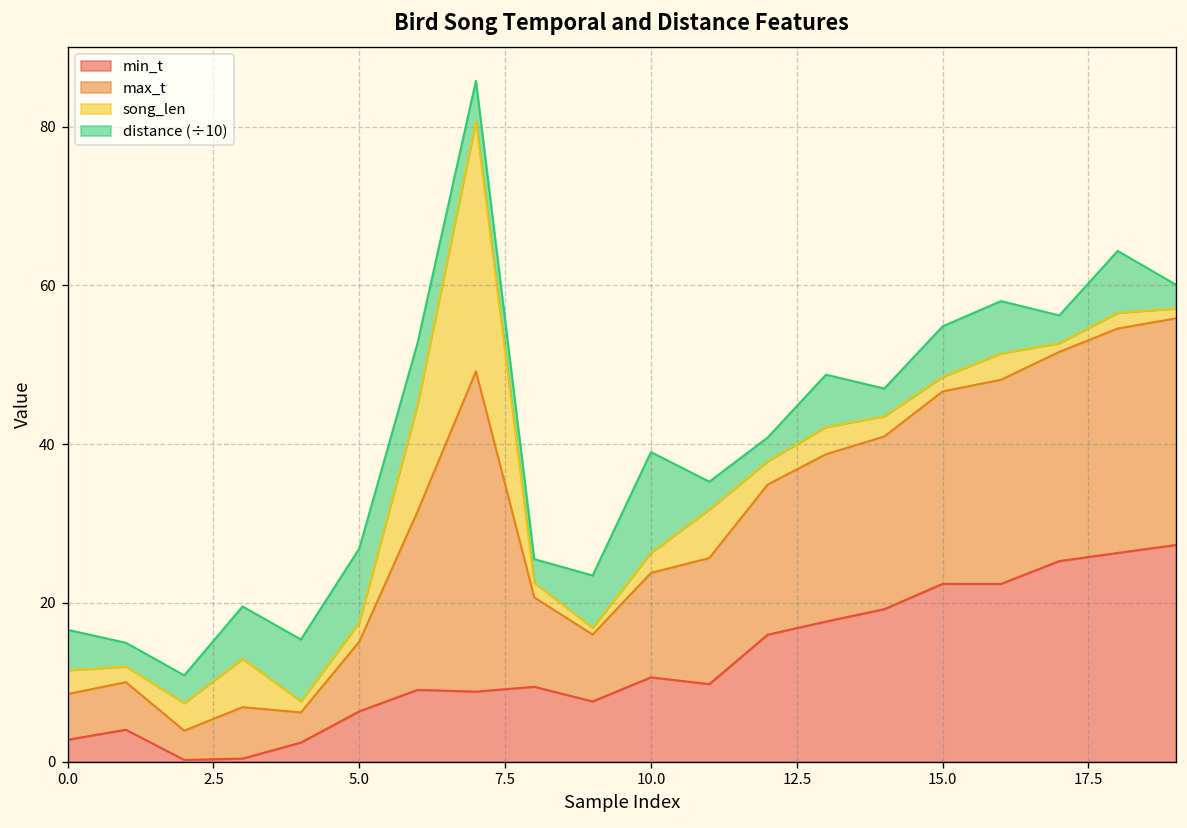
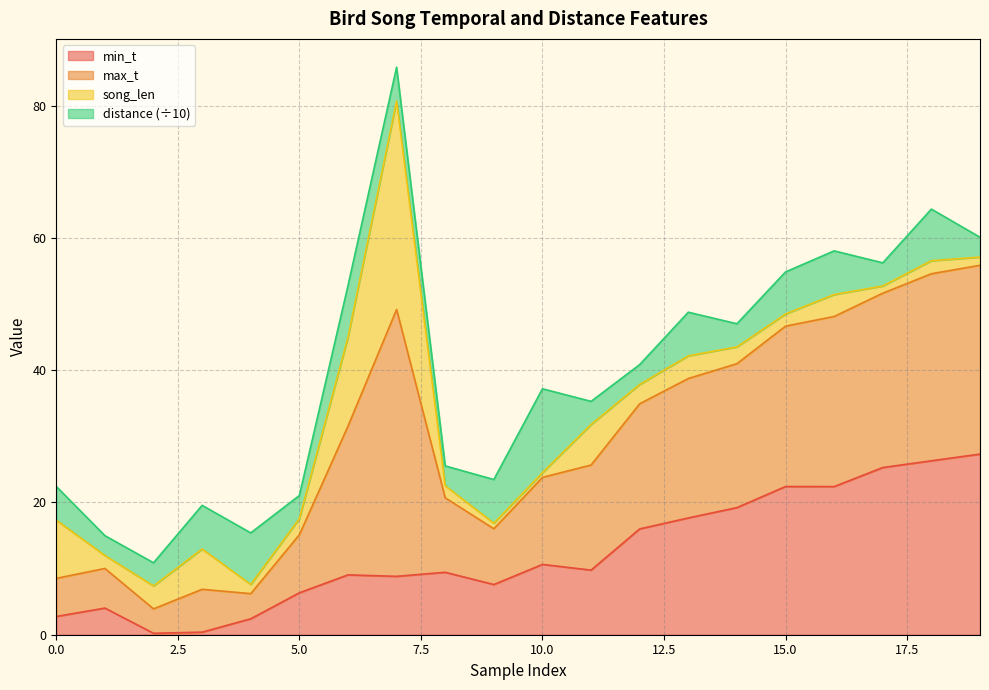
  {
    "song_len": {
-     "0.0": 3,
+     "0.0": 9,
      "5.0": 2,
-     "10.0": 3,
+     "10.0": 1,
      "15.0": 2
    },
    "distance (÷10)": {
      "0.0": 5,
-     "5.0": 9,
+     "5.0": 4,
      "10.0": 13,
      "15.0": 6
    }
  }
